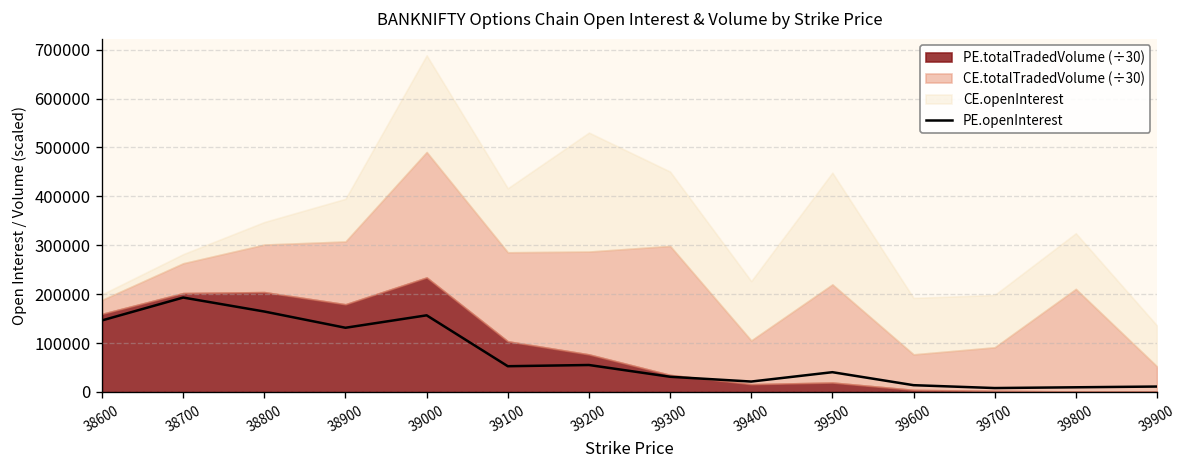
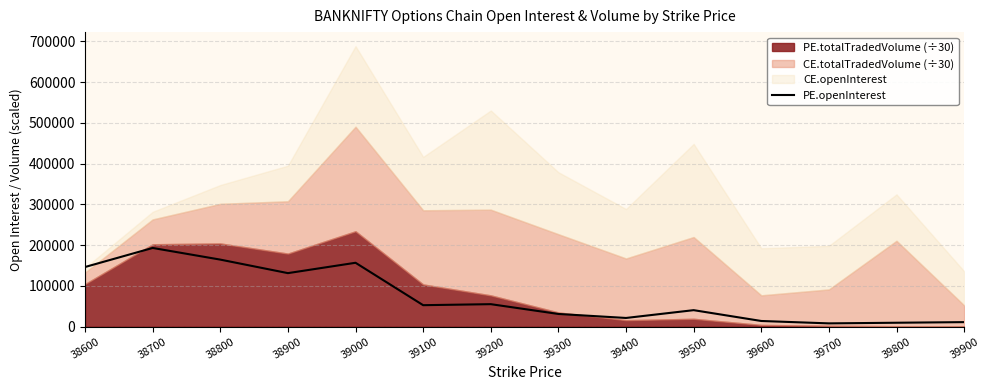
  {
    "PE.totalTradedVolume (÷30)": {
-     "38600": 160000,
+     "38600": 100000,
      "38700": 200000,
      "38800": 200000,
      "38900": 180000,
      "39000": 230000,
      "39100": 100000,
      "39200": 80000,
      "39500": 20000
    },
    "PE.openInterest": {
      "38700": 190000,
      "38800": 160000,
      "38900": 130000,
      "39000": 160000,
      "39100": 50000,
      "39200": 60000,
      "39500": 40000,
      "39600": 10000,
      "39800": 10000,
      "39900": 10000
    },
    "CE.totalTradedVolume (÷30)": {
      "38600": 30000,
      "38700": 60000,
      "38800": 100000,
      "38900": 130000,
      "39000": 260000,
      "39100": 180000,
      "39200": 210000,
-     "39300": 260000,
-     "39400": 90000,
+     "39300": 190000,
+     "39400": 150000,
      "39500": 200000,
      "39600": 70000,
      "39700": 90000,
      "39800": 210000,
      "39900": 50000
    },
    "CE.openInterest": {
      "38700": 20000,
      "38800": 50000,
      "38900": 90000,
      "39000": 200000,
      "39100": 130000,
      "39200": 240000,
      "39300": 150000,
      "39400": 120000,
      "39500": 230000,
      "39600": 120000,
      "39700": 110000,
      "39800": 110000,
      "39900": 80000
    }
  }
